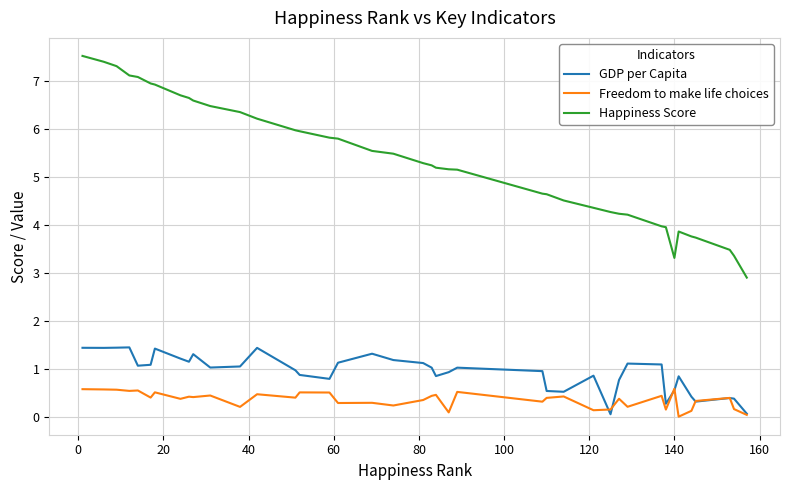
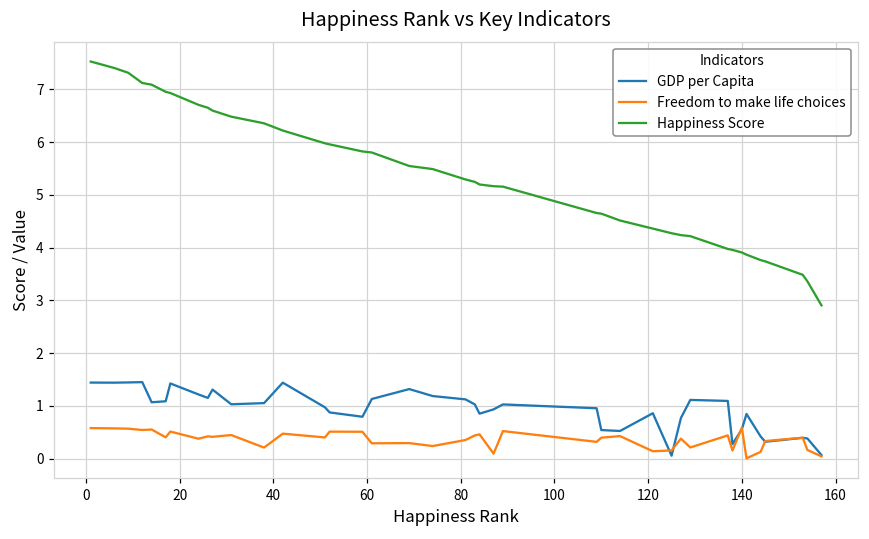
  {
    "Happiness Score": {
-     "140": 3.3
+     "140": 3.9
    }
  }
